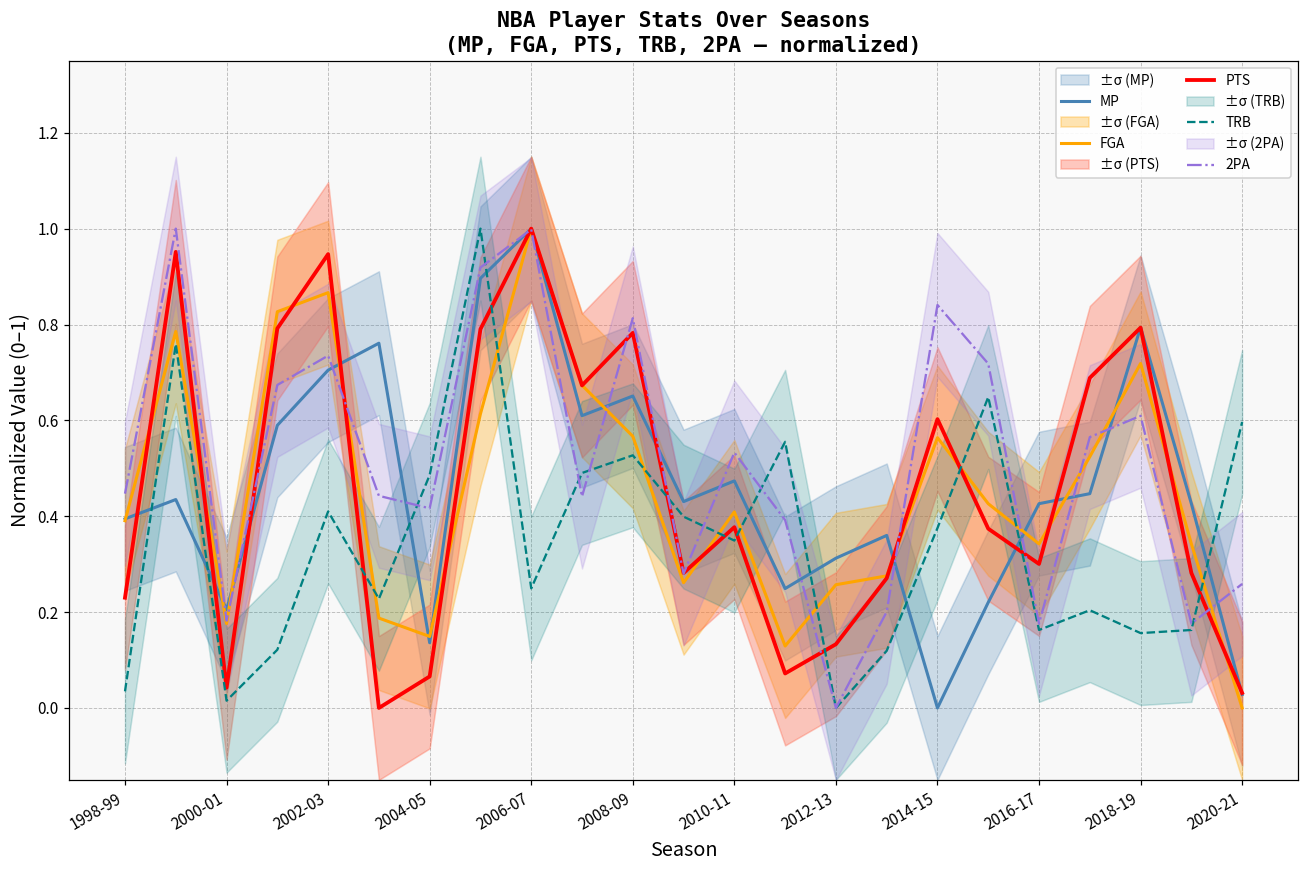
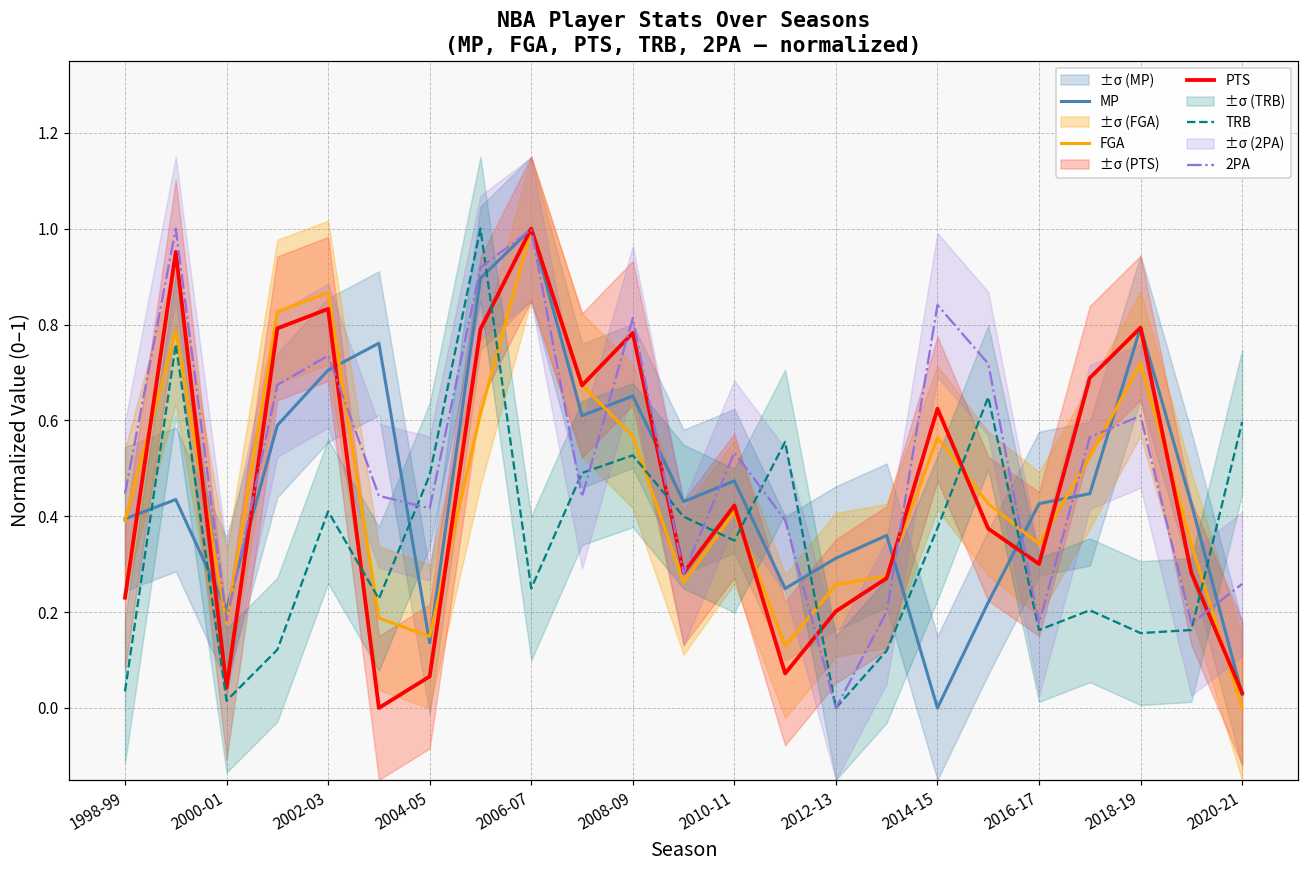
  {
    "PTS": {
      "1998-99": 0.23,
      "2000-01": 0.04,
-     "2002-03": 0.95,
+     "2002-03": 0.83,
      "2004-05": 0.07,
      "2008-09": 0.78,
-     "2010-11": 0.38,
-     "2012-13": 0.13,
-     "2014-15": 0.60,
+     "2010-11": 0.42,
+     "2012-13": 0.20,
+     "2014-15": 0.62,
      "2016-17": 0.30
    }
  }
